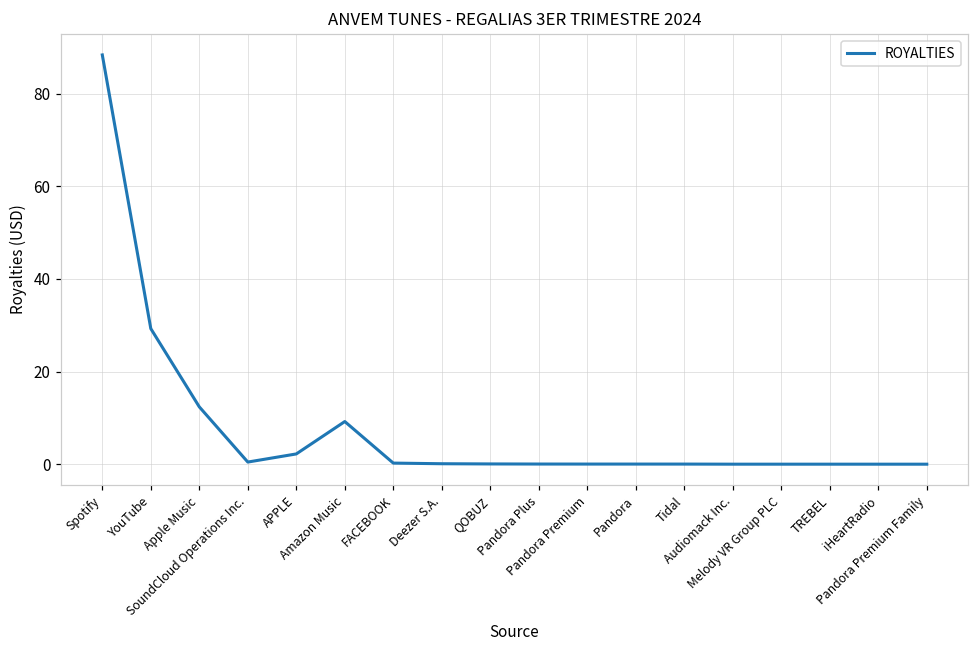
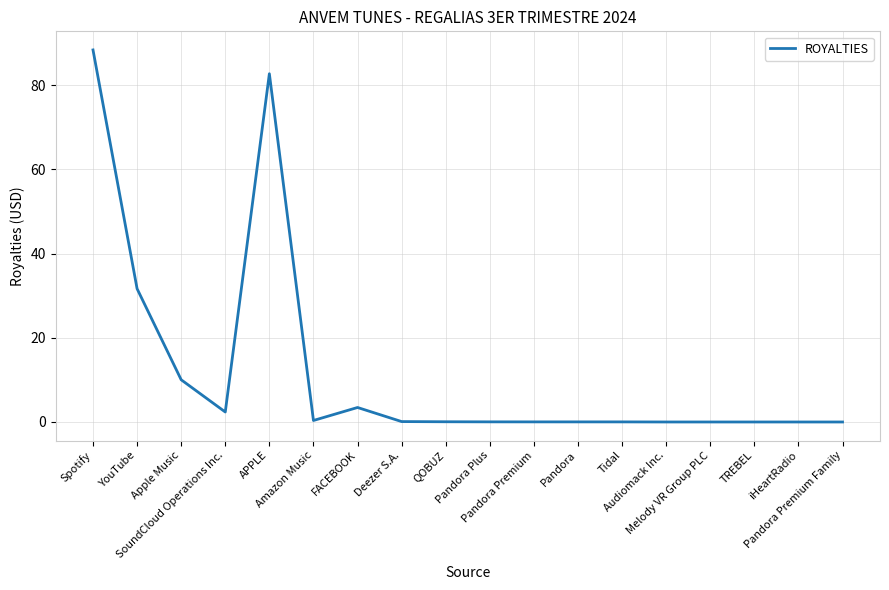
  {
    "Spotify": 88,
-   "YouTube": 29,
-   "Apple Music": 12,
-   "SoundCloud Operations Inc.": 0,
-   "APPLE": 2,
-   "Amazon Music": 9,
-   "FACEBOOK": 0,
+   "YouTube": 32,
+   "Apple Music": 10,
+   "SoundCloud Operations Inc.": 2,
+   "APPLE": 83,
+   "Amazon Music": 0,
+   "FACEBOOK": 3,
    "Deezer S.A.": 0,
    "QOBUZ": 0,
    "Pandora Plus": 0,
    "Pandora Premium": 0,
    "Pandora": 0,
    "Tidal": 0,
    "Audiomack Inc.": 0,
    "Melody VR Group PLC": 0,
    "TREBEL": 0,
    "iHeartRadio": 0,
    "Pandora Premium Family": 0
  }
